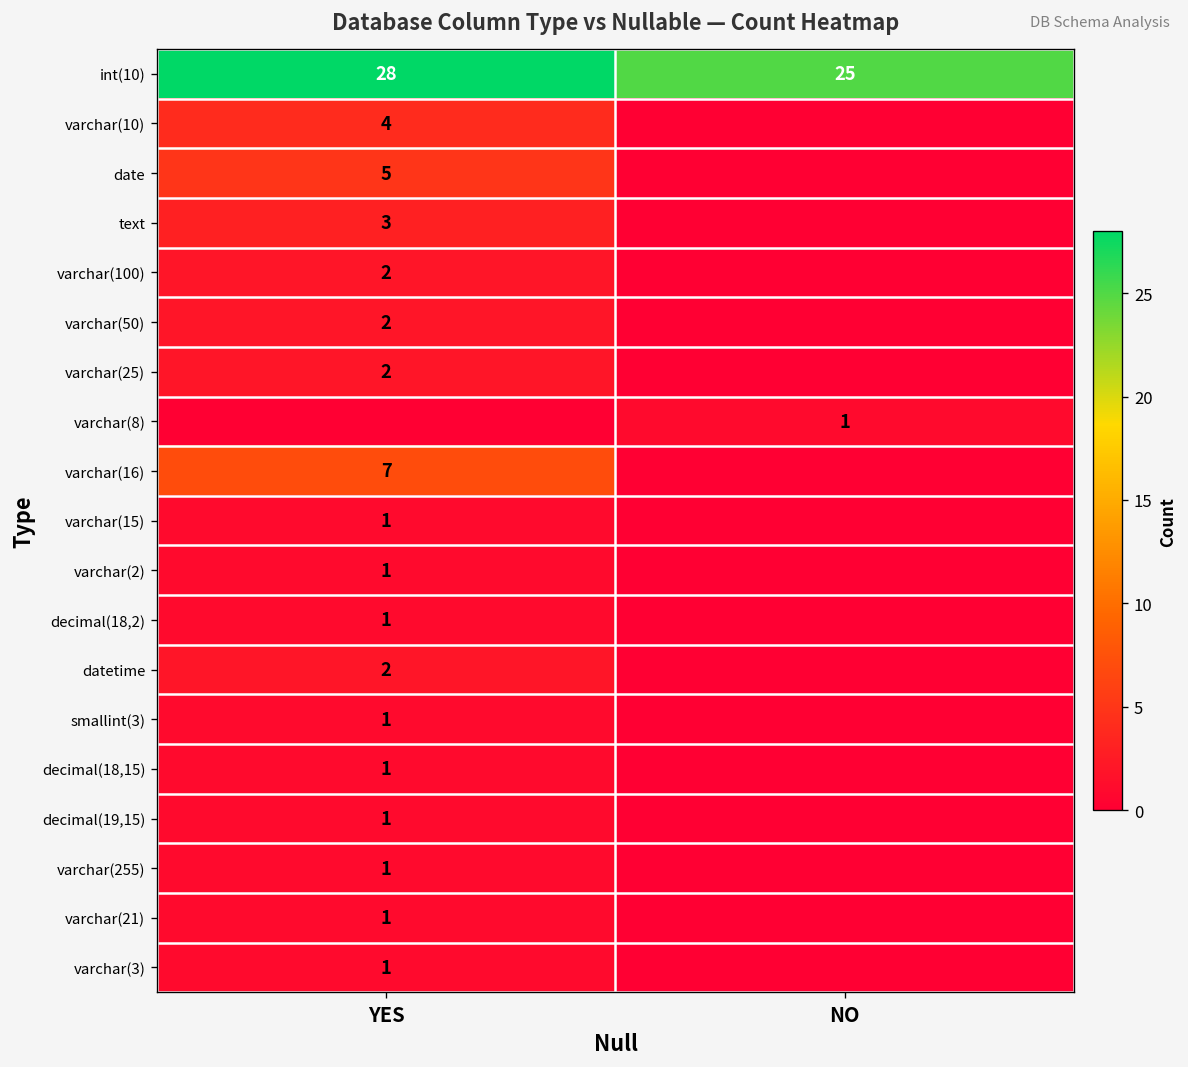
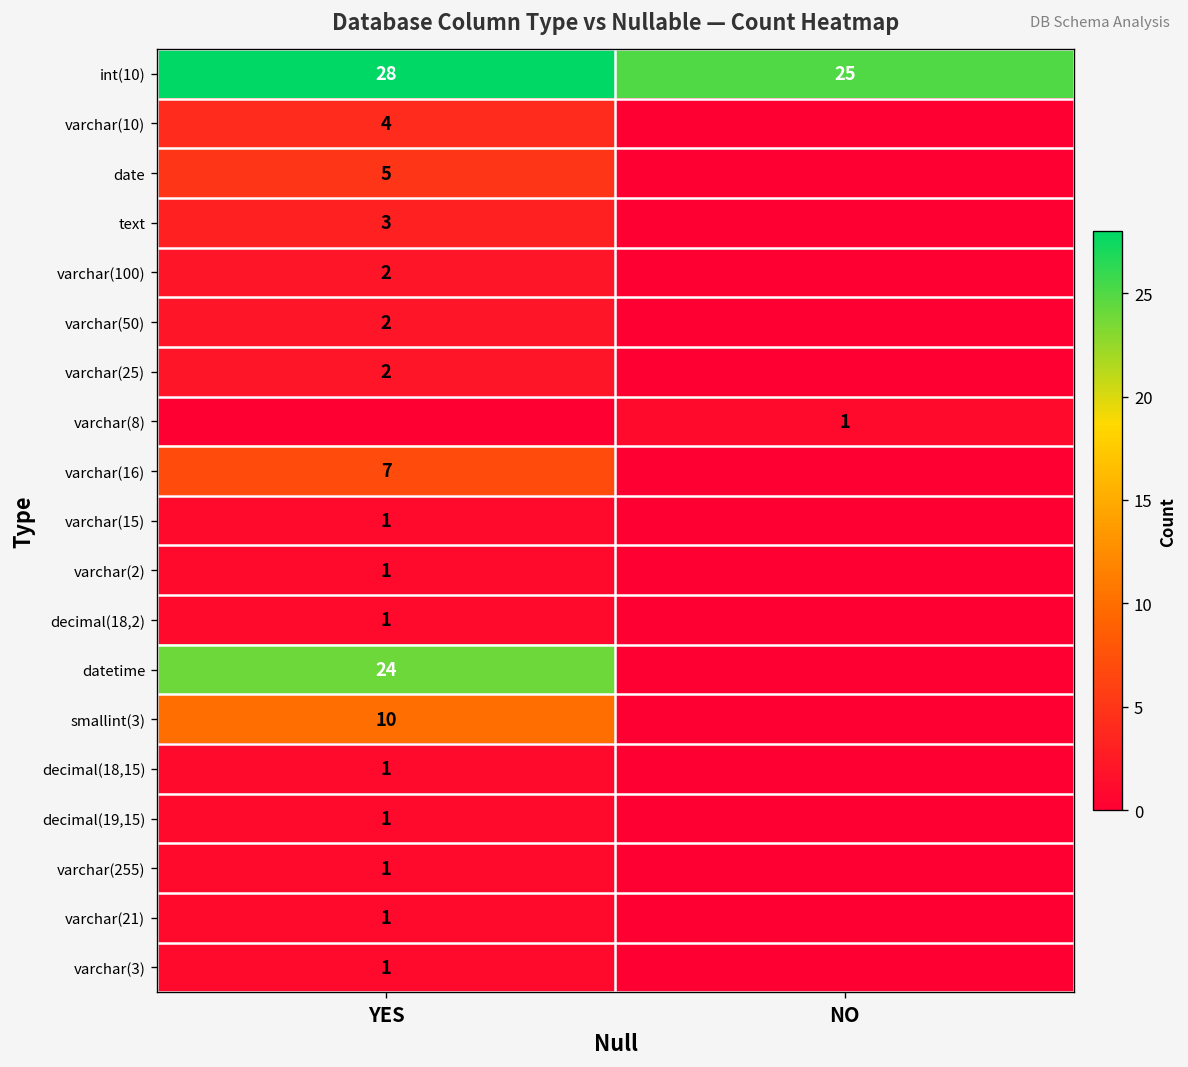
  {
    "int(10)": {
      "YES": 28,
      "NO": 25
    },
    "varchar(10)": {
      "YES": 4
    },
    "date": {
      "YES": 5
    },
    "text": {
      "YES": 3
    },
    "varchar(100)": {
      "YES": 2
    },
    "varchar(50)": {
      "YES": 2
    },
    "varchar(25)": {
      "YES": 2
    },
    "varchar(8)": {
      "NO": 1
    },
    "varchar(16)": {
      "YES": 7
    },
    "varchar(15)": {
      "YES": 1
    },
    "varchar(2)": {
      "YES": 1
    },
    "decimal(18,2)": {
      "YES": 1
    },
    "datetime": {
-     "YES": 2
+     "YES": 24
    },
    "smallint(3)": {
-     "YES": 1
+     "YES": 10
    },
    "decimal(18,15)": {
      "YES": 1
    },
    "decimal(19,15)": {
      "YES": 1
    },
    "varchar(255)": {
      "YES": 1
    },
    "varchar(21)": {
      "YES": 1
    },
    "varchar(3)": {
      "YES": 1
    }
  }
